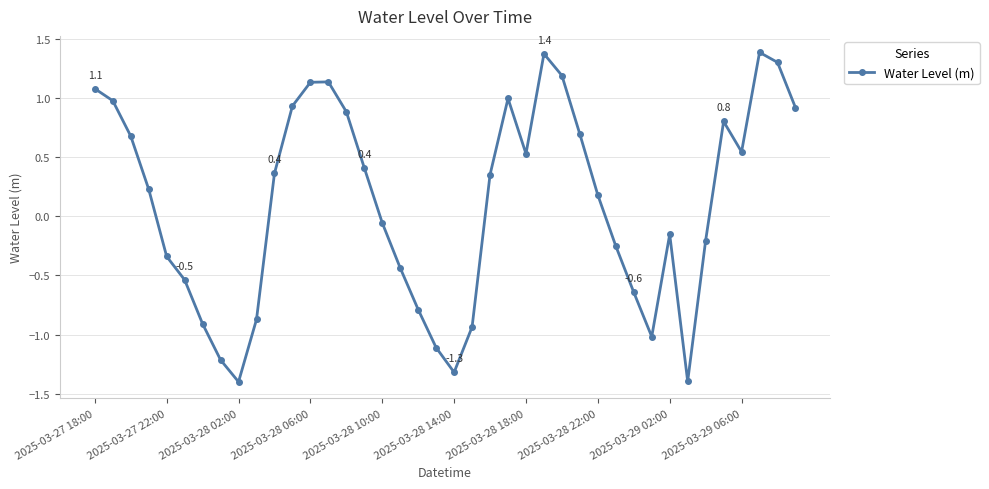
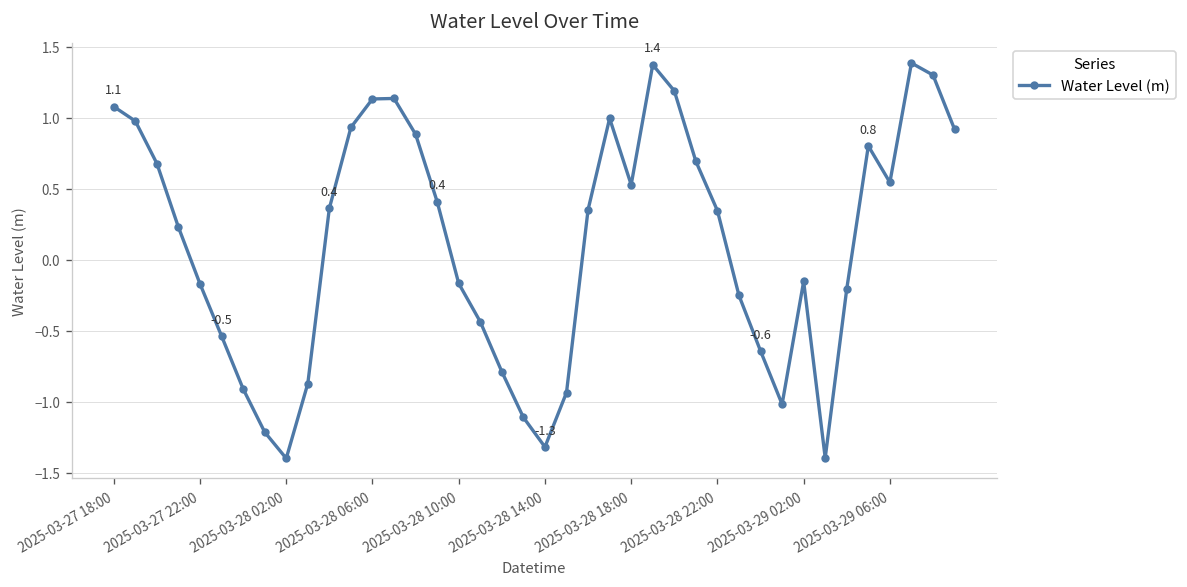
  {
-   "2025-03-27 22:00": -0.34,
+   "2025-03-27 22:00": -0.17,
    "2025-03-28 02:00": -1.40,
    "2025-03-28 06:00": 1.13,
-   "2025-03-28 10:00": -0.05,
+   "2025-03-28 10:00": -0.17,
    "2025-03-28 18:00": 0.53,
-   "2025-03-28 22:00": 0.18,
+   "2025-03-28 22:00": 0.35,
    "2025-03-29 02:00": -0.15,
    "2025-03-29 06:00": 0.55
  }
